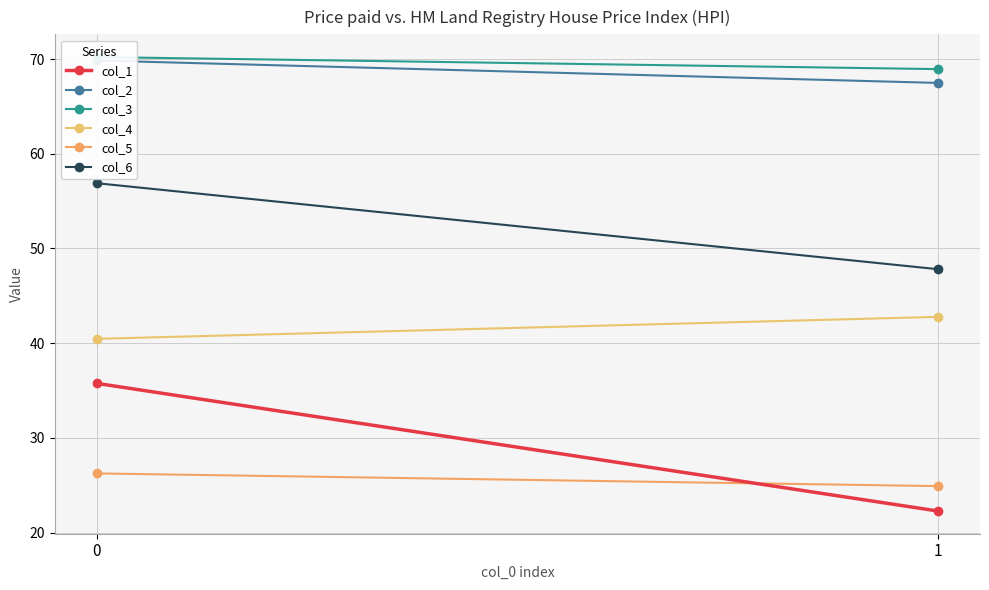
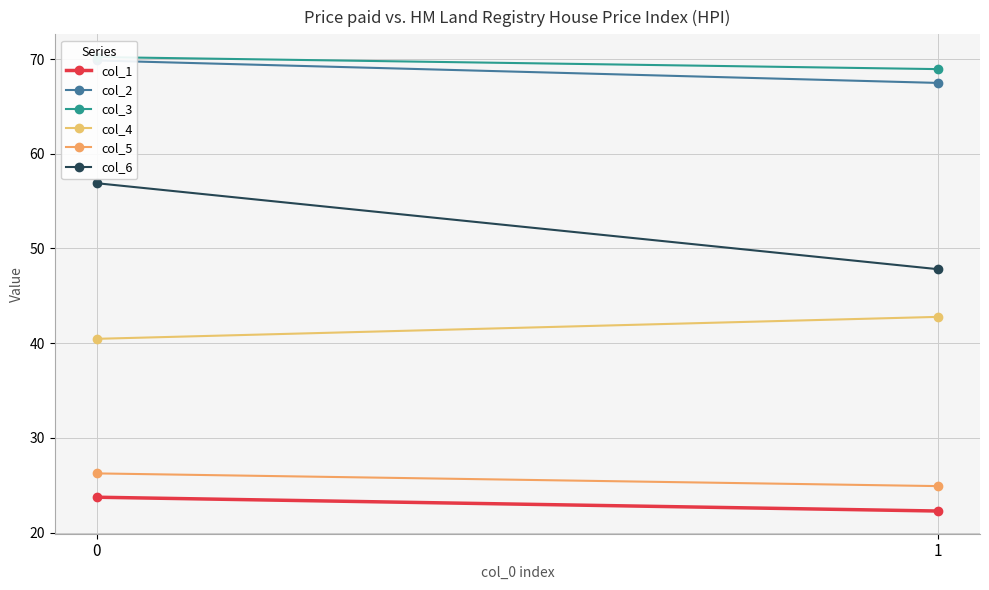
  {
    "col_1": {
-     "0": 36,
+     "0": 24,
      "1": 22
    },
    "col_6": {
      "0": 57,
      "1": 48
    }
  }
